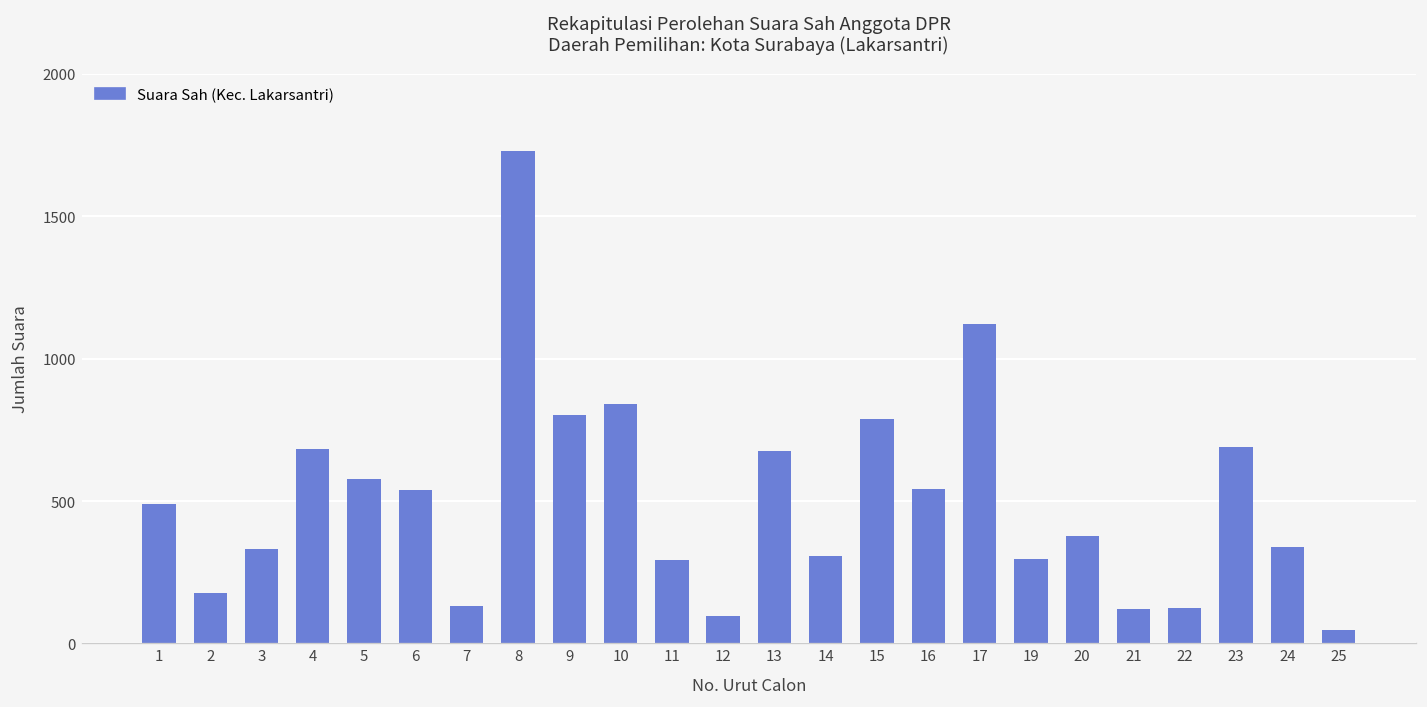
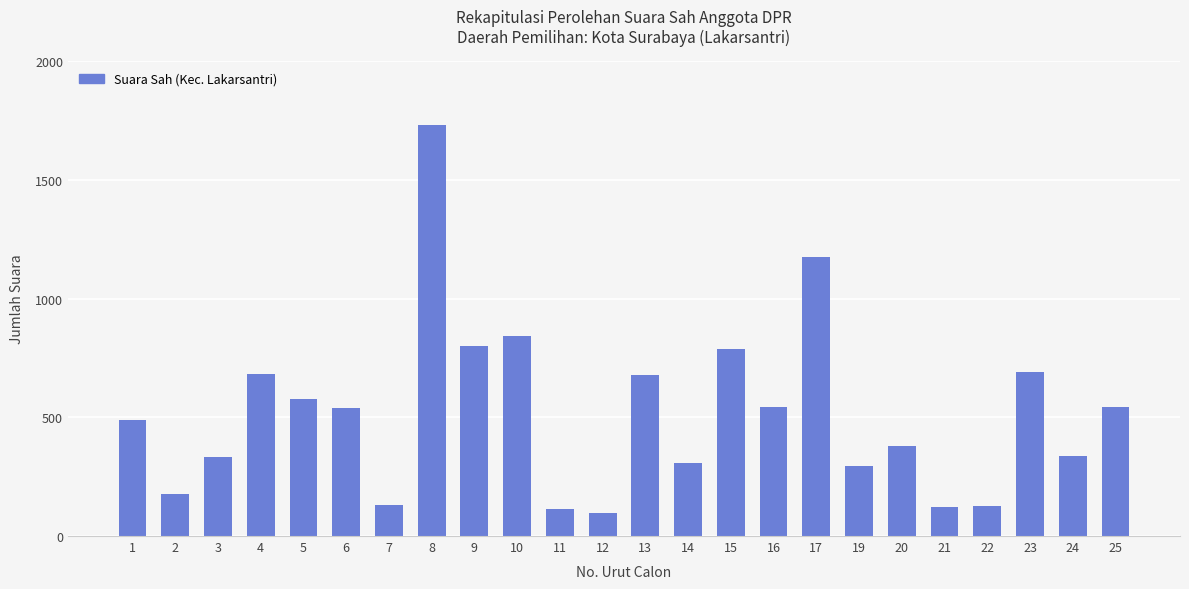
  {
    "1": 490,
    "2": 180,
    "3": 330,
    "4": 680,
    "5": 580,
    "6": 540,
    "7": 130,
    "8": 1730,
    "9": 800,
    "10": 840,
-   "11": 290,
+   "11": 120,
    "12": 100,
    "13": 680,
    "14": 310,
    "15": 790,
    "16": 540,
-   "17": 1120,
+   "17": 1170,
    "19": 300,
    "20": 380,
    "21": 120,
    "22": 130,
    "23": 690,
    "24": 340,
-   "25": 50
+   "25": 540
  }
